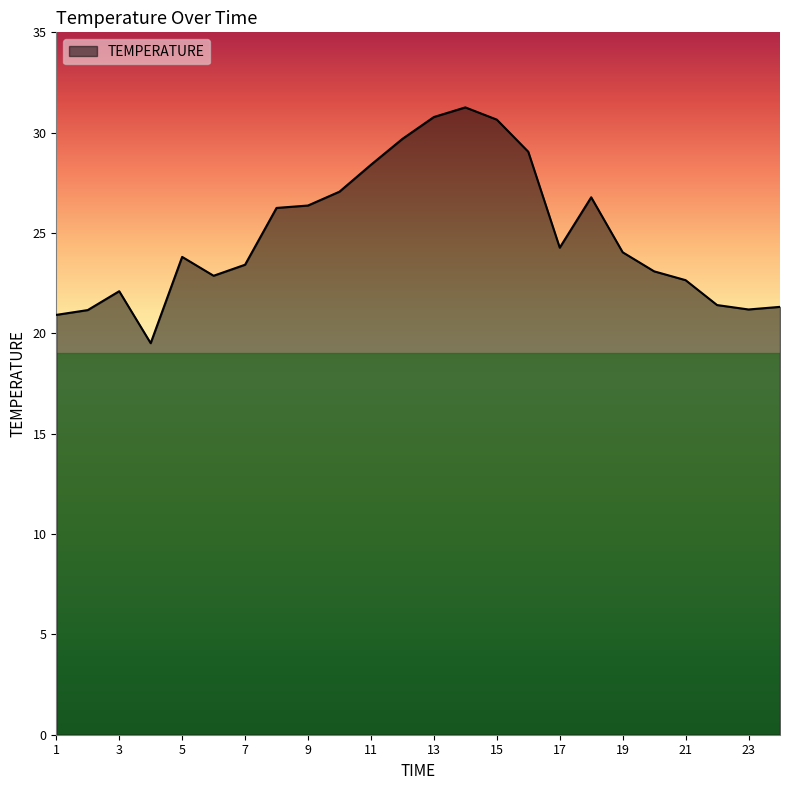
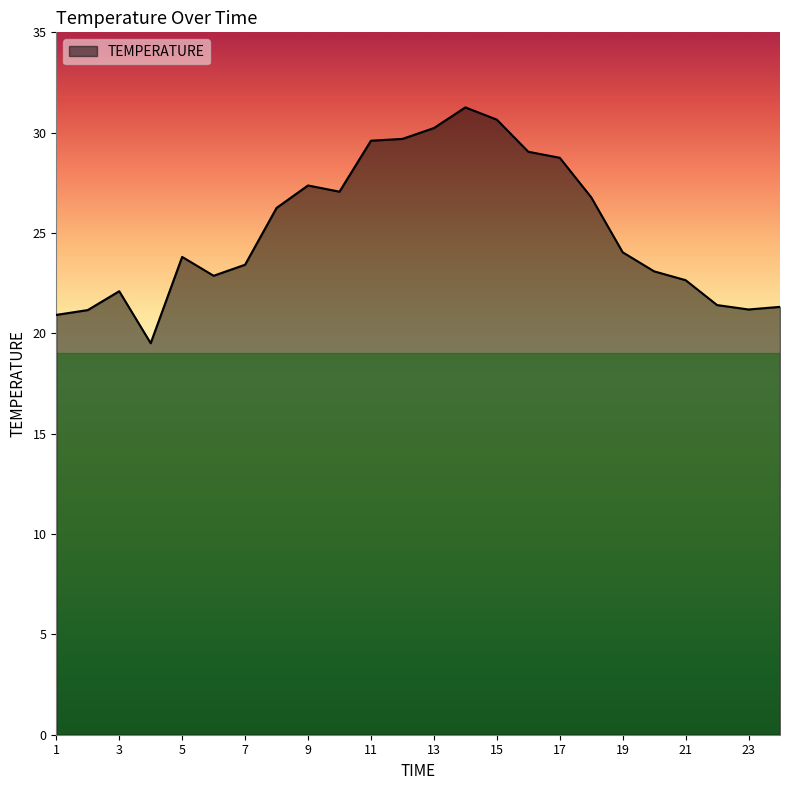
  {
    "1": 20.9,
    "3": 22.1,
    "5": 23.8,
    "7": 23.4,
-   "9": 26.4,
-   "11": 28.4,
-   "13": 30.8,
+   "9": 27.4,
+   "11": 29.6,
+   "13": 30.2,
    "15": 30.7,
-   "17": 24.3,
+   "17": 28.8,
    "19": 24.0,
    "21": 22.7,
    "23": 21.2
  }
